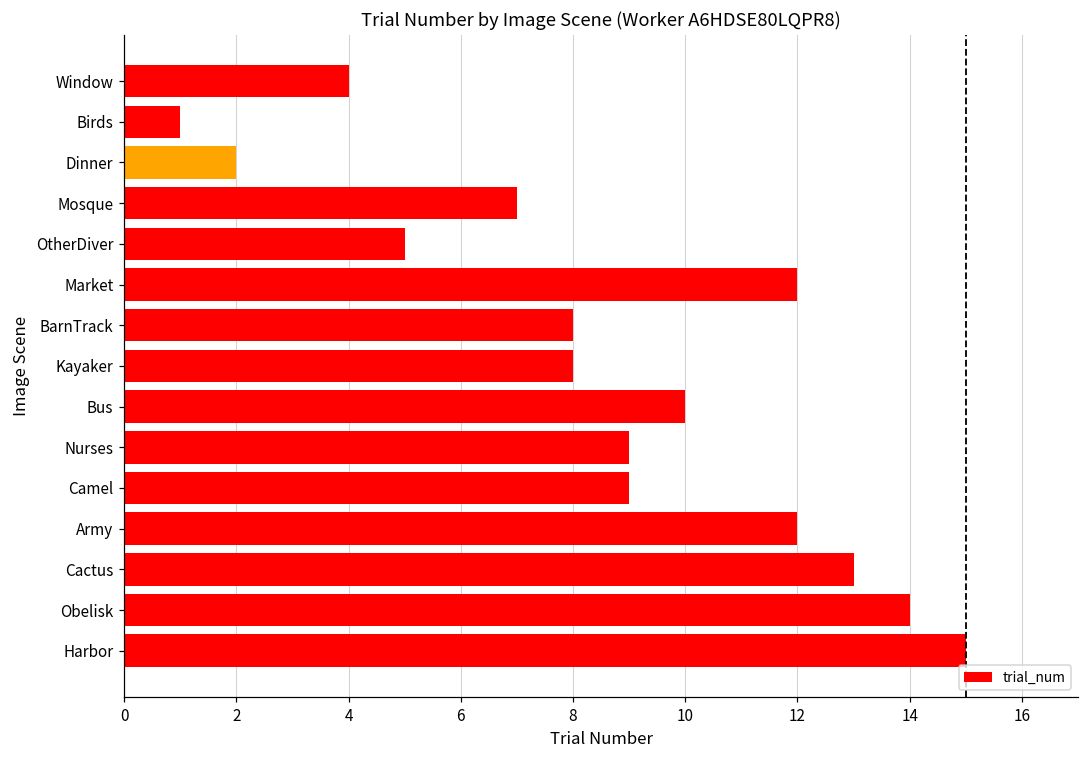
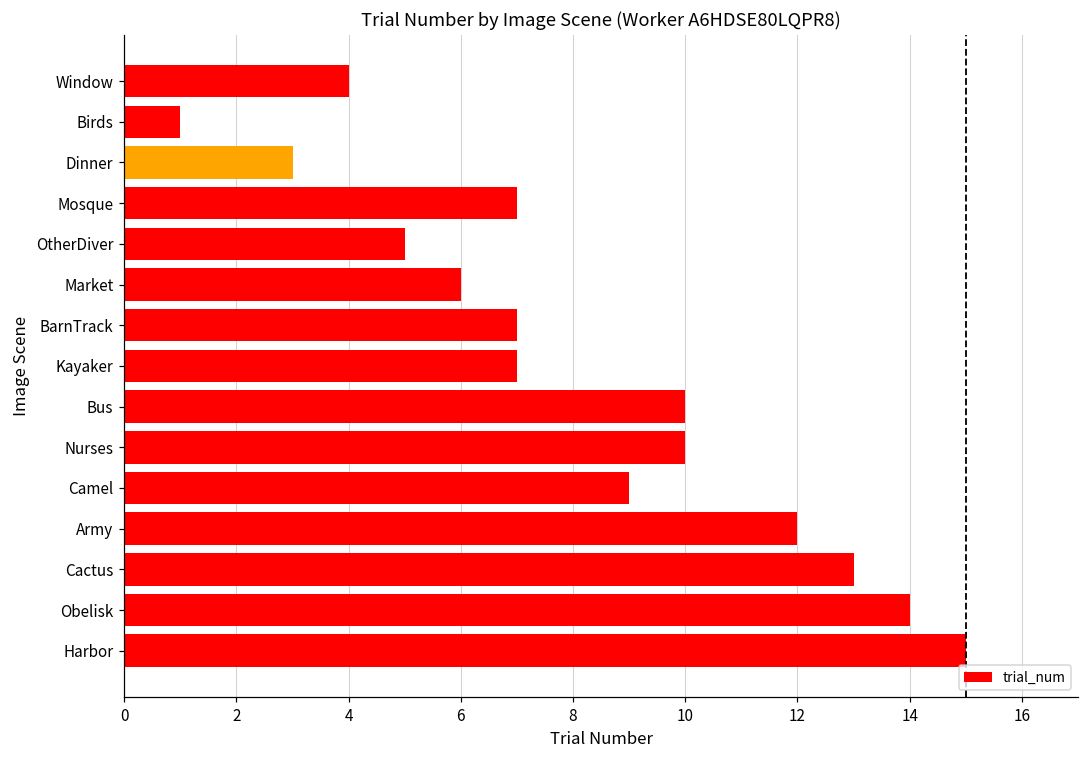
  {
    "Window": 4,
    "Birds": 1,
-   "Dinner": 2,
+   "Dinner": 3,
    "Mosque": 7,
    "OtherDiver": 5,
-   "Market": 12,
-   "BarnTrack": 8,
-   "Kayaker": 8,
+   "Market": 6,
+   "BarnTrack": 7,
+   "Kayaker": 7,
    "Bus": 10,
-   "Nurses": 9,
+   "Nurses": 10,
    "Camel": 9,
    "Army": 12,
    "Cactus": 13,
    "Obelisk": 14,
    "Harbor": 15
  }
